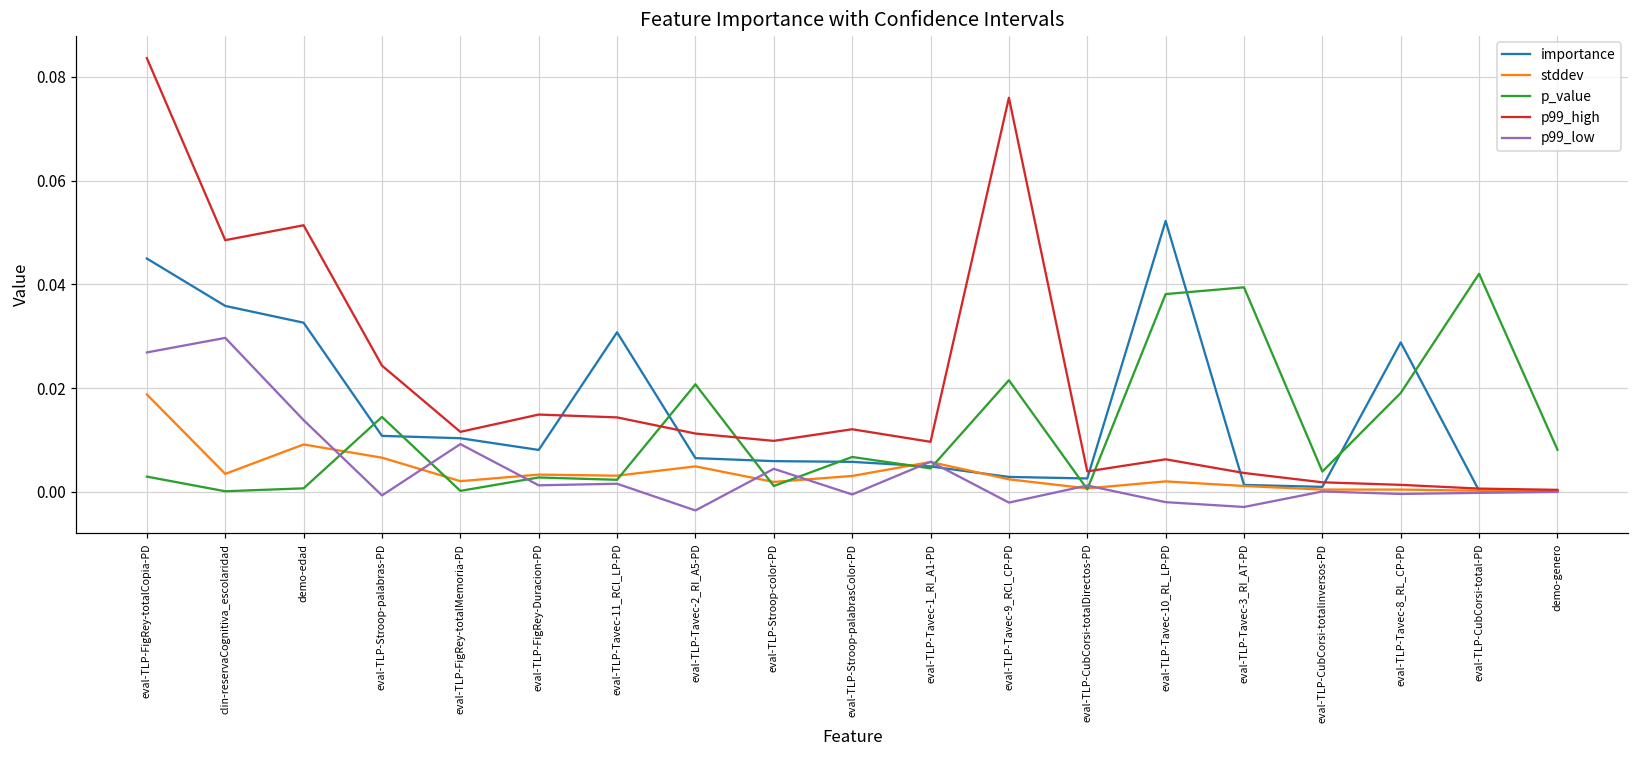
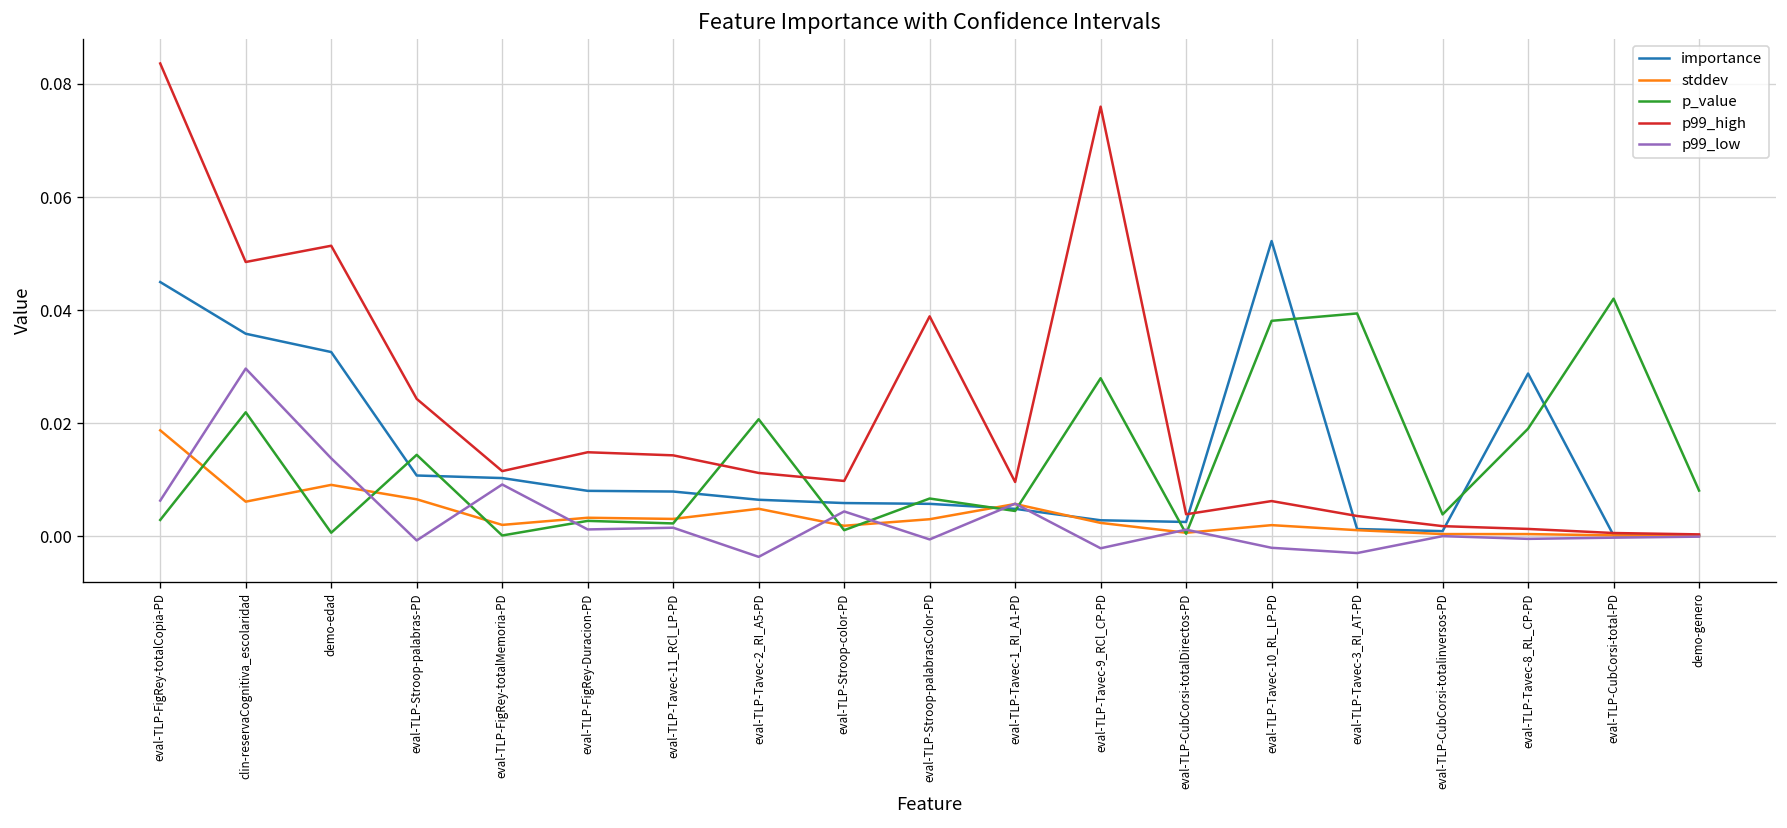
  {
    "importance": {
      "eval-TLP-FigRey-totalCopia-PD": 0.045,
      "clin-reservaCognitiva_escolaridad": 0.036,
      "demo-edad": 0.033,
      "eval-TLP-Stroop-palabras-PD": 0.011,
      "eval-TLP-FigRey-totalMemoria-PD": 0.010,
      "eval-TLP-FigRey-Duracion-PD": 0.008,
-     "eval-TLP-Tavec-11_RCl_LP-PD": 0.031,
+     "eval-TLP-Tavec-11_RCl_LP-PD": 0.008,
      "eval-TLP-Tavec-2_RI_A5-PD": 0.006,
      "eval-TLP-Stroop-color-PD": 0.006,
      "eval-TLP-Stroop-palabrasColor-PD": 0.006,
      "eval-TLP-CubCorsi-totalDirectos-PD": 0.003,
      "eval-TLP-Tavec-10_RL_LP-PD": 0.052,
      "eval-TLP-Tavec-8_RL_CP-PD": 0.029
    },
    "stddev": {
      "eval-TLP-FigRey-totalCopia-PD": 0.019,
-     "clin-reservaCognitiva_escolaridad": 0.003,
+     "clin-reservaCognitiva_escolaridad": 0.006,
      "demo-edad": 0.009,
      "eval-TLP-Stroop-palabras-PD": 0.007,
      "eval-TLP-FigRey-totalMemoria-PD": 0.002,
      "eval-TLP-FigRey-Duracion-PD": 0.003,
      "eval-TLP-Tavec-11_RCl_LP-PD": 0.003,
      "eval-TLP-Tavec-2_RI_A5-PD": 0.005,
      "eval-TLP-Stroop-color-PD": 0.002,
      "eval-TLP-Stroop-palabrasColor-PD": 0.003,
      "eval-TLP-Tavec-10_RL_LP-PD": 0.002,
      "eval-TLP-Tavec-8_RL_CP-PD": 0.000
    },
    "p_value": {
      "eval-TLP-FigRey-totalCopia-PD": 0.003,
-     "clin-reservaCognitiva_escolaridad": 0.000,
+     "clin-reservaCognitiva_escolaridad": 0.022,
      "demo-edad": 0.001,
      "eval-TLP-Stroop-palabras-PD": 0.014,
      "eval-TLP-FigRey-totalMemoria-PD": 0.000,
      "eval-TLP-FigRey-Duracion-PD": 0.003,
      "eval-TLP-Tavec-11_RCl_LP-PD": 0.002,
      "eval-TLP-Tavec-2_RI_A5-PD": 0.021,
      "eval-TLP-Stroop-color-PD": 0.001,
      "eval-TLP-Stroop-palabrasColor-PD": 0.007,
-     "eval-TLP-Tavec-9_RCl_CP-PD": 0.022,
+     "eval-TLP-Tavec-9_RCl_CP-PD": 0.028,
      "eval-TLP-Tavec-10_RL_LP-PD": 0.038,
      "eval-TLP-Tavec-3_RI_AT-PD": 0.039,
      "eval-TLP-CubCorsi-totalinversos-PD": 0.004,
      "eval-TLP-Tavec-8_RL_CP-PD": 0.019,
      "eval-TLP-CubCorsi-total-PD": 0.042,
      "demo-genero": 0.008
    },
    "p99_high": {
      "eval-TLP-FigRey-totalCopia-PD": 0.084,
      "clin-reservaCognitiva_escolaridad": 0.049,
      "demo-edad": 0.051,
      "eval-TLP-Stroop-palabras-PD": 0.024,
      "eval-TLP-FigRey-totalMemoria-PD": 0.012,
      "eval-TLP-FigRey-Duracion-PD": 0.015,
      "eval-TLP-Tavec-11_RCl_LP-PD": 0.014,
      "eval-TLP-Tavec-2_RI_A5-PD": 0.011,
      "eval-TLP-Stroop-color-PD": 0.010,
-     "eval-TLP-Stroop-palabrasColor-PD": 0.012,
+     "eval-TLP-Stroop-palabrasColor-PD": 0.039,
      "eval-TLP-Tavec-1_RI_A1-PD": 0.010,
      "eval-TLP-Tavec-9_RCl_CP-PD": 0.076,
      "eval-TLP-CubCorsi-totalDirectos-PD": 0.004,
      "eval-TLP-Tavec-10_RL_LP-PD": 0.006,
      "eval-TLP-Tavec-3_RI_AT-PD": 0.004,
      "eval-TLP-CubCorsi-totalinversos-PD": 0.002,
      "eval-TLP-Tavec-8_RL_CP-PD": 0.001
    },
    "p99_low": {
-     "eval-TLP-FigRey-totalCopia-PD": 0.027,
+     "eval-TLP-FigRey-totalCopia-PD": 0.006,
      "clin-reservaCognitiva_escolaridad": 0.030,
      "demo-edad": 0.014,
      "eval-TLP-Stroop-palabras-PD": -0.001,
      "eval-TLP-FigRey-totalMemoria-PD": 0.009,
      "eval-TLP-FigRey-Duracion-PD": 0.001,
      "eval-TLP-Tavec-11_RCl_LP-PD": 0.002,
      "eval-TLP-Tavec-2_RI_A5-PD": -0.004,
      "eval-TLP-Stroop-color-PD": 0.004,
      "eval-TLP-Stroop-palabrasColor-PD": -0.001,
      "eval-TLP-Tavec-9_RCl_CP-PD": -0.002,
      "eval-TLP-CubCorsi-totalDirectos-PD": 0.001,
      "eval-TLP-Tavec-10_RL_LP-PD": -0.002,
      "eval-TLP-Tavec-3_RI_AT-PD": -0.003,
      "eval-TLP-Tavec-8_RL_CP-PD": 0.000
    }
  }
